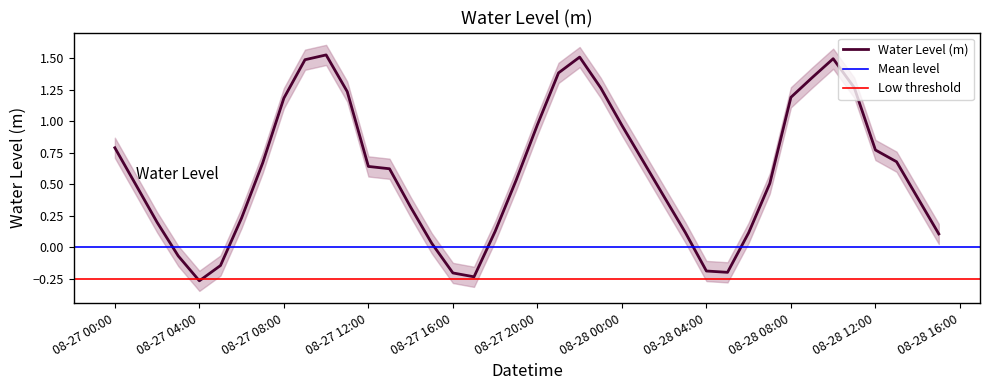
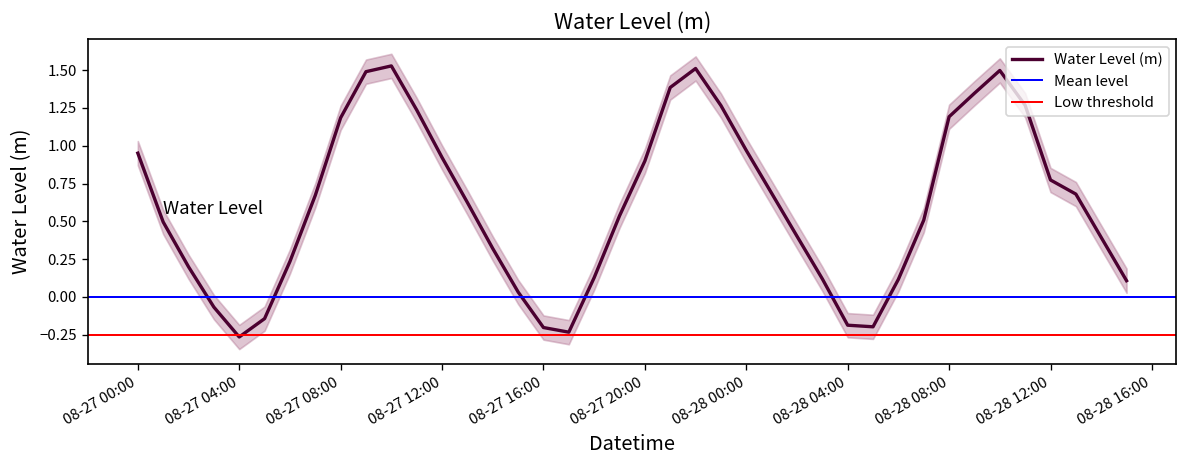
  {
    "Water Level (m)": {
-     "08-27 00:00": 0.79,
+     "08-27 00:00": 0.95,
      "08-27 04:00": -0.26,
      "08-27 08:00": 1.18,
-     "08-27 12:00": 0.64,
+     "08-27 12:00": 0.92,
      "08-27 16:00": -0.20,
-     "08-27 20:00": 0.97,
+     "08-27 20:00": 0.90,
      "08-28 00:00": 0.97,
      "08-28 04:00": -0.19,
      "08-28 08:00": 1.19,
      "08-28 12:00": 0.77
    }
  }
